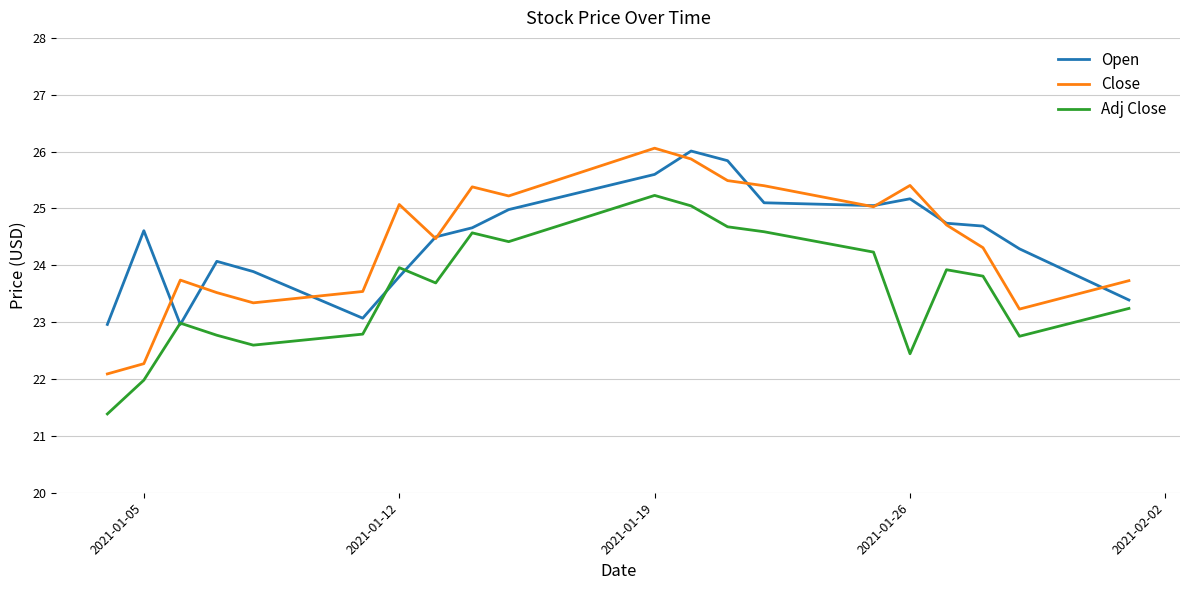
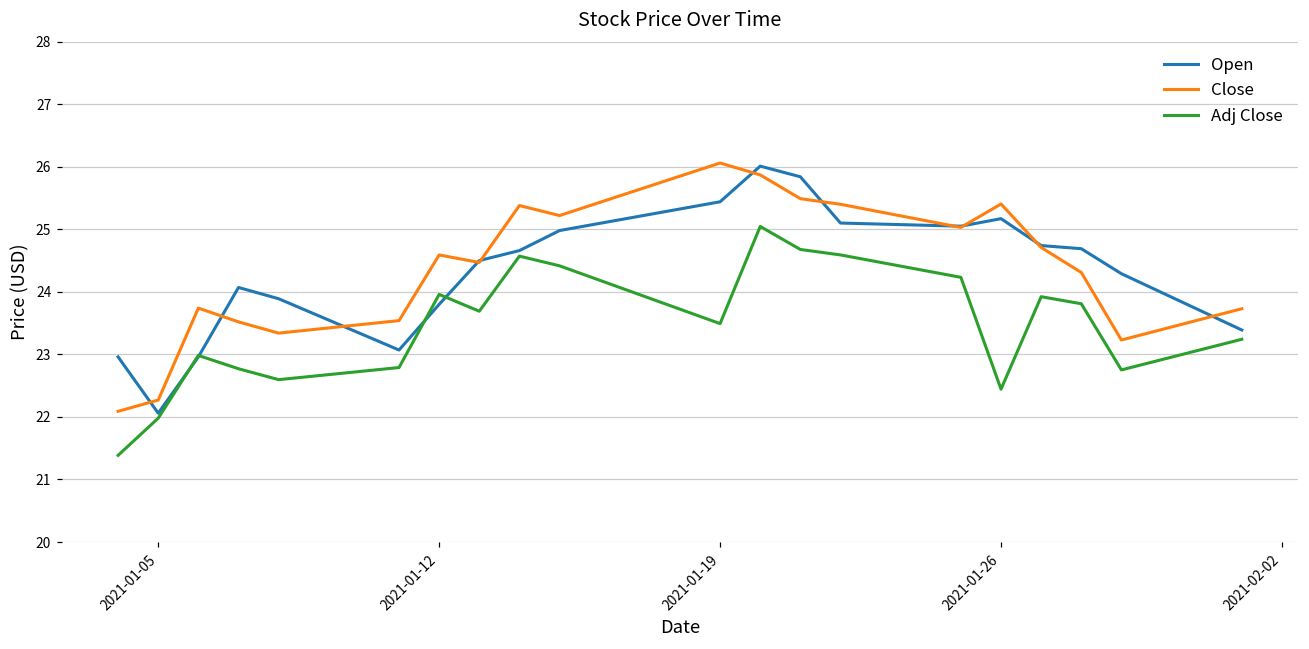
  {
    "Open": {
-     "2021-01-05": 24.6,
+     "2021-01-05": 22.1,
      "2021-01-12": 23.8,
-     "2021-01-19": 25.6,
+     "2021-01-19": 25.4,
      "2021-01-26": 25.2
    },
    "Close": {
      "2021-01-05": 22.3,
-     "2021-01-12": 25.1,
+     "2021-01-12": 24.6,
      "2021-01-19": 26.1,
      "2021-01-26": 25.4
    },
    "Adj Close": {
      "2021-01-05": 22.0,
      "2021-01-12": 24.0,
-     "2021-01-19": 25.2,
+     "2021-01-19": 23.5,
      "2021-01-26": 22.4
    }
  }
